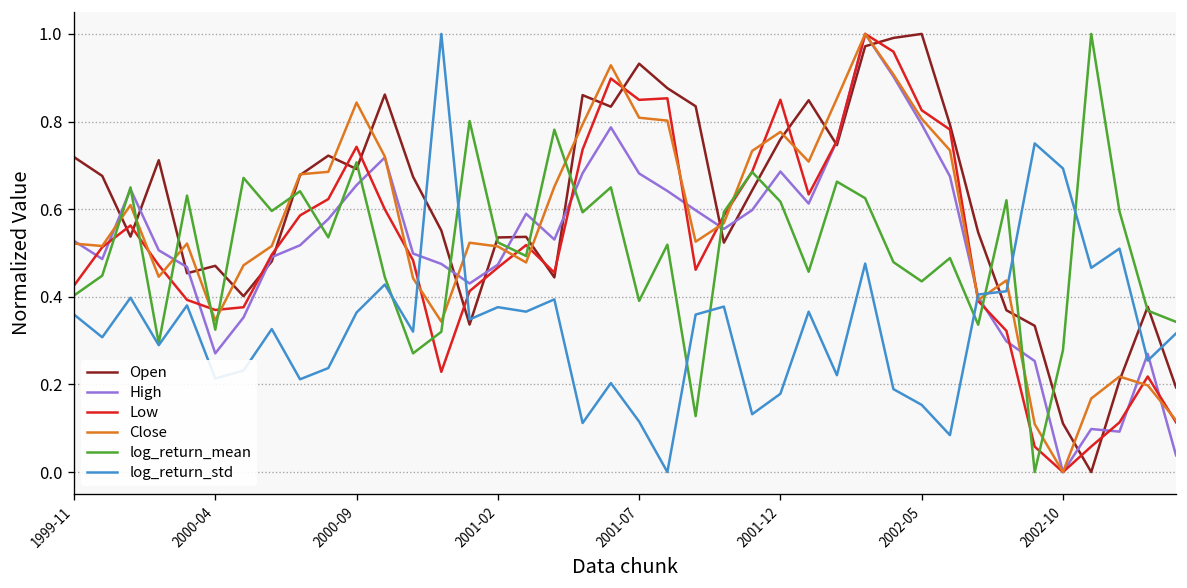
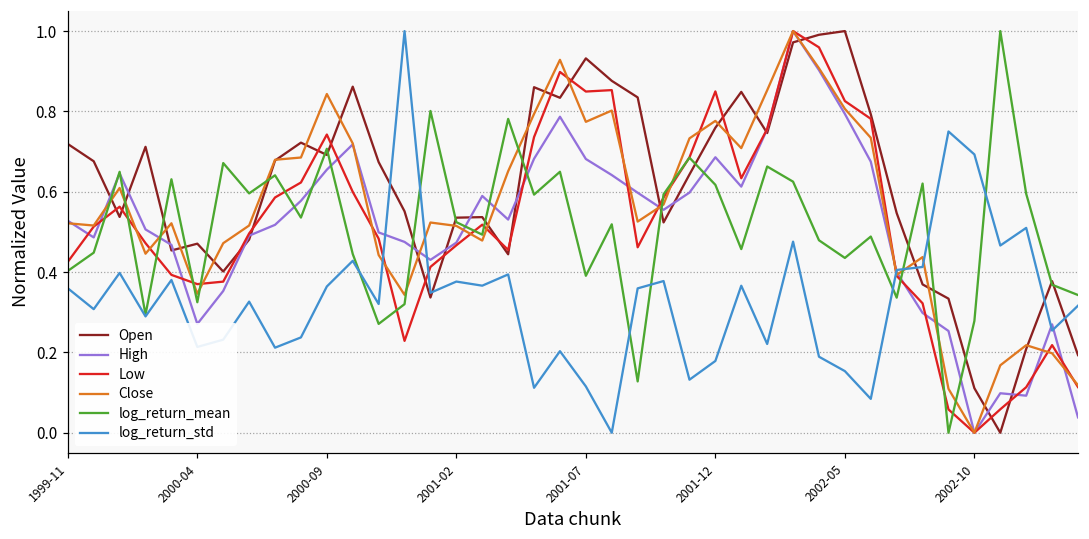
  {
    "Open": {
      "1999-11": 0.72,
      "2000-04": 0.47,
      "2000-09": 0.69,
      "2001-02": 0.54,
      "2001-07": 0.93,
      "2001-12": 0.76,
      "2002-05": 1.00,
      "2002-10": 0.11
    },
    "High": {
      "2000-09": 0.65,
      "2001-07": 0.68,
      "2001-12": 0.69,
      "2002-05": 0.79
    },
    "Low": {
      "1999-11": 0.43,
      "2000-04": 0.37,
      "2000-09": 0.74,
      "2001-07": 0.85,
      "2001-12": 0.85,
      "2002-05": 0.83
    },
    "Close": {
      "2000-04": 0.35,
      "2000-09": 0.84,
      "2001-02": 0.51,
-     "2001-07": 0.81,
+     "2001-07": 0.77,
      "2001-12": 0.78,
      "2002-05": 0.81
    },
    "log_return_mean": {
      "1999-11": 0.40,
      "2000-04": 0.32,
      "2000-09": 0.71,
      "2001-02": 0.52,
      "2001-07": 0.39,
      "2001-12": 0.62,
      "2002-05": 0.44,
      "2002-10": 0.28
    },
    "log_return_std": {
      "1999-11": 0.36,
      "2000-09": 0.36,
      "2001-02": 0.38,
      "2001-07": 0.12,
      "2001-12": 0.18,
      "2002-05": 0.15,
      "2002-10": 0.69
    }
  }
